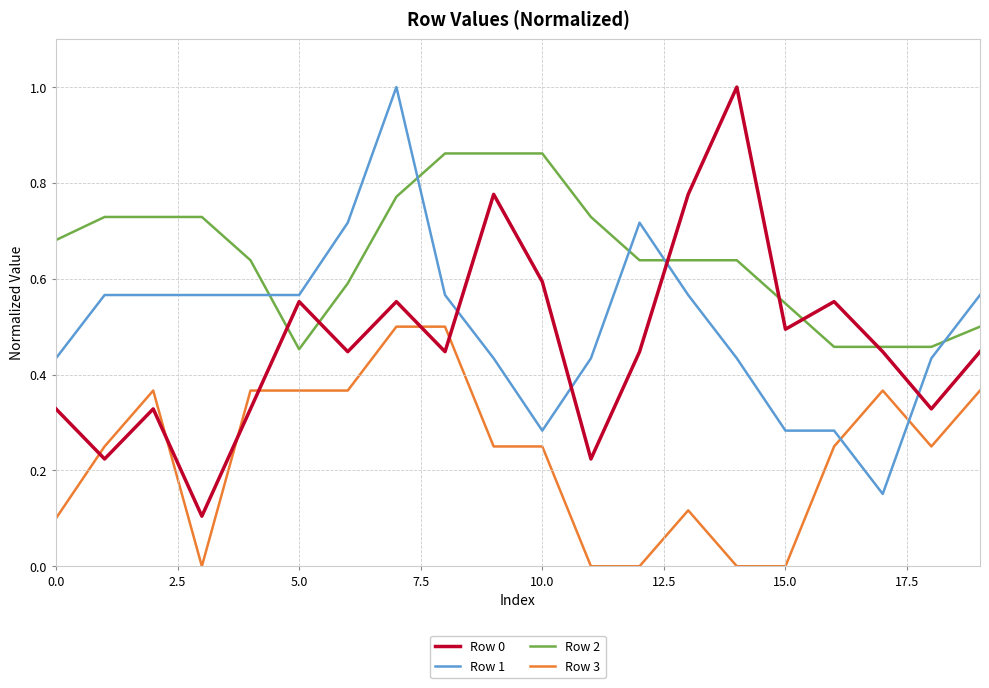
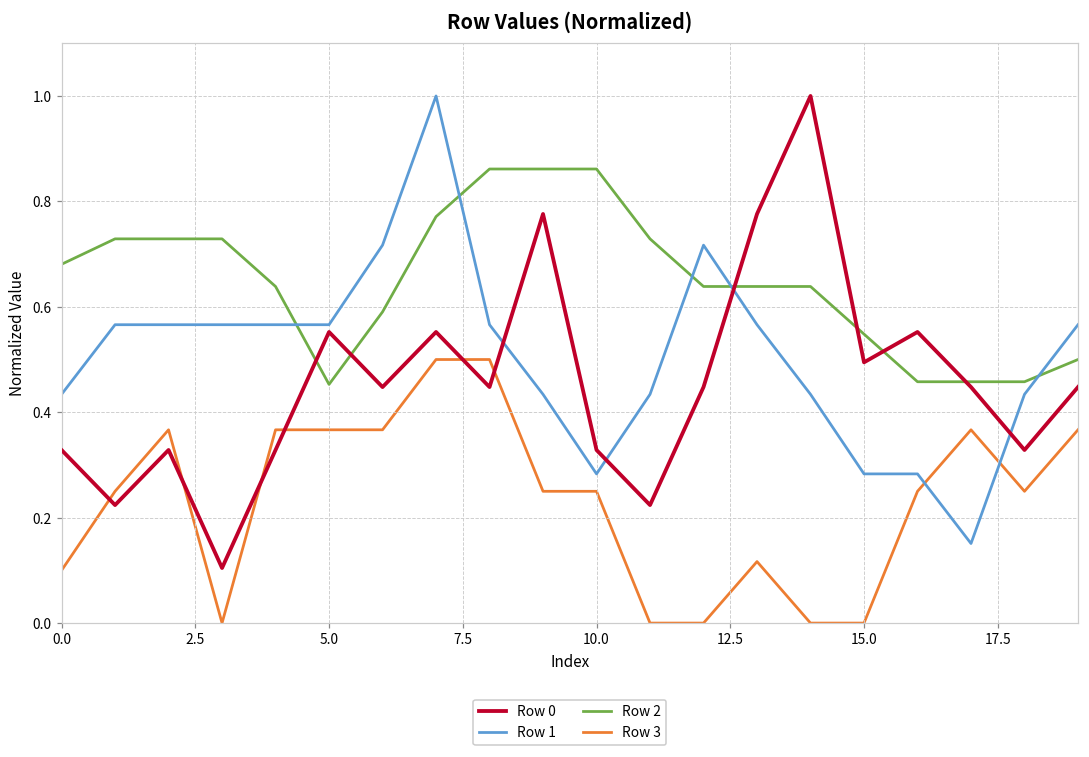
  {
    "Row 0": {
      "0.0": 0.33,
      "5.0": 0.55,
-     "10.0": 0.59,
+     "10.0": 0.33,
      "15.0": 0.49
    },
    "Row 1": {
      "0.0": 0.43,
      "5.0": 0.57,
      "10.0": 0.28,
      "15.0": 0.28
    },
    "Row 2": {
      "0.0": 0.68,
      "5.0": 0.45,
      "10.0": 0.86,
      "15.0": 0.55
    },
    "Row 3": {
      "0.0": 0.10,
      "5.0": 0.37,
      "10.0": 0.25,
      "15.0": 0.00
    }
  }
